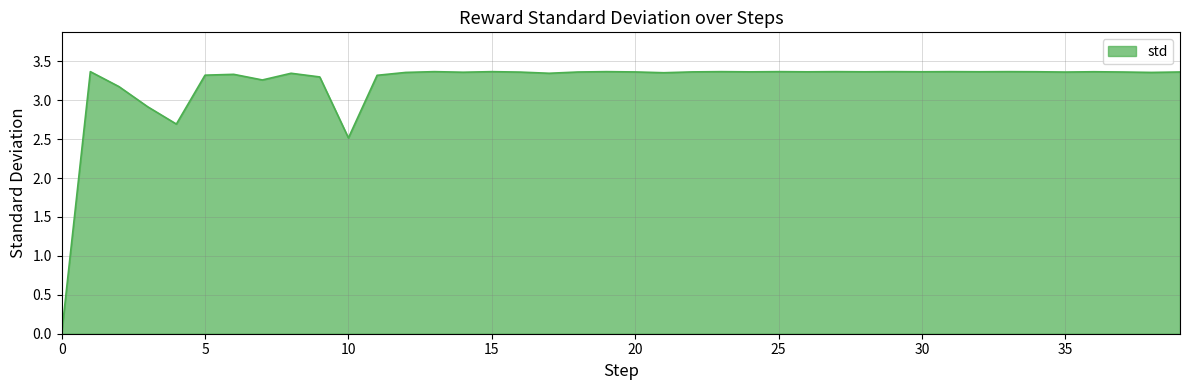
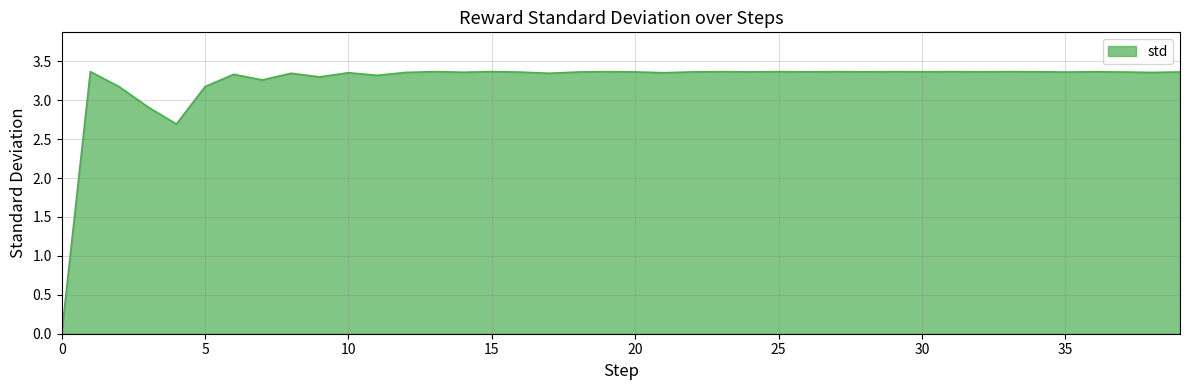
  {
    "0": 0.0,
-   "5": 3.3,
-   "10": 2.5,
+   "5": 3.2,
+   "10": 3.4,
    "15": 3.4,
    "20": 3.4,
    "25": 3.4,
    "30": 3.4,
    "35": 3.4
  }
